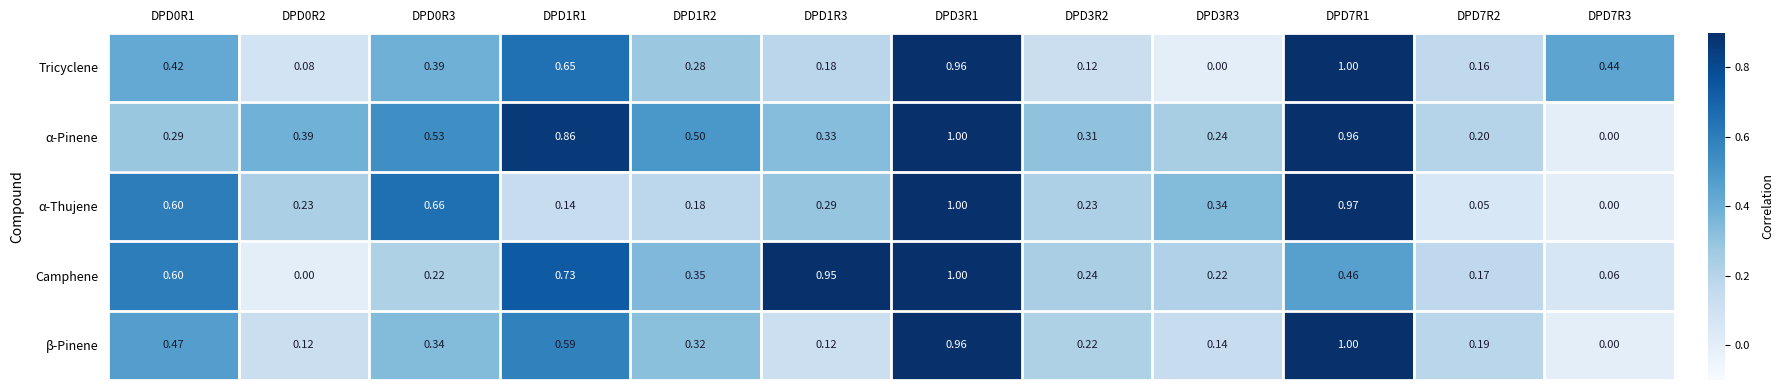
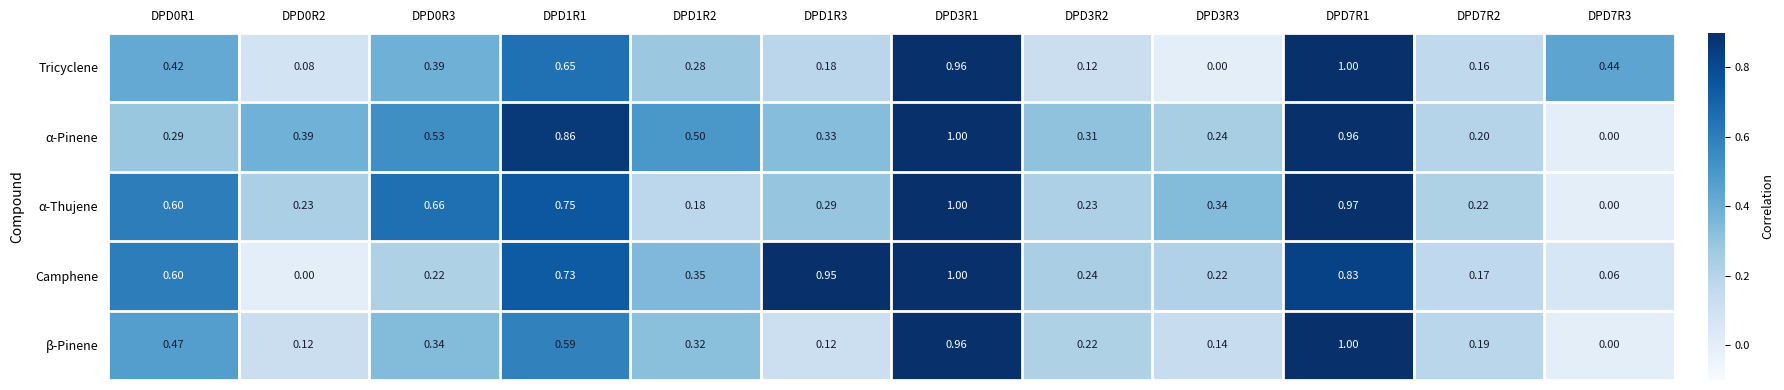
  {
    "Tricyclene": {
      "DPD0R1": 0.42,
      "DPD0R2": 0.08,
      "DPD0R3": 0.39,
      "DPD1R1": 0.65,
      "DPD1R2": 0.28,
      "DPD1R3": 0.18,
      "DPD3R1": 0.96,
      "DPD3R2": 0.12,
      "DPD3R3": 0.00,
      "DPD7R1": 1.00,
      "DPD7R2": 0.16,
      "DPD7R3": 0.44
    },
    "α-Pinene": {
      "DPD0R1": 0.29,
      "DPD0R2": 0.39,
      "DPD0R3": 0.53,
      "DPD1R1": 0.86,
      "DPD1R2": 0.50,
      "DPD1R3": 0.33,
      "DPD3R1": 1.00,
      "DPD3R2": 0.31,
      "DPD3R3": 0.24,
      "DPD7R1": 0.96,
      "DPD7R2": 0.20,
      "DPD7R3": 0.00
    },
    "α-Thujene": {
      "DPD0R1": 0.60,
      "DPD0R2": 0.23,
      "DPD0R3": 0.66,
-     "DPD1R1": 0.14,
+     "DPD1R1": 0.75,
      "DPD1R2": 0.18,
      "DPD1R3": 0.29,
      "DPD3R1": 1.00,
      "DPD3R2": 0.23,
      "DPD3R3": 0.34,
      "DPD7R1": 0.97,
-     "DPD7R2": 0.05,
+     "DPD7R2": 0.22,
      "DPD7R3": 0.00
    },
    "Camphene": {
      "DPD0R1": 0.60,
      "DPD0R2": 0.00,
      "DPD0R3": 0.22,
      "DPD1R1": 0.73,
      "DPD1R2": 0.35,
      "DPD1R3": 0.95,
      "DPD3R1": 1.00,
      "DPD3R2": 0.24,
      "DPD3R3": 0.22,
-     "DPD7R1": 0.46,
+     "DPD7R1": 0.83,
      "DPD7R2": 0.17,
      "DPD7R3": 0.06
    },
    "β-Pinene": {
      "DPD0R1": 0.47,
      "DPD0R2": 0.12,
      "DPD0R3": 0.34,
      "DPD1R1": 0.59,
      "DPD1R2": 0.32,
      "DPD1R3": 0.12,
      "DPD3R1": 0.96,
      "DPD3R2": 0.22,
      "DPD3R3": 0.14,
      "DPD7R1": 1.00,
      "DPD7R2": 0.19,
      "DPD7R3": 0.00
    }
  }
